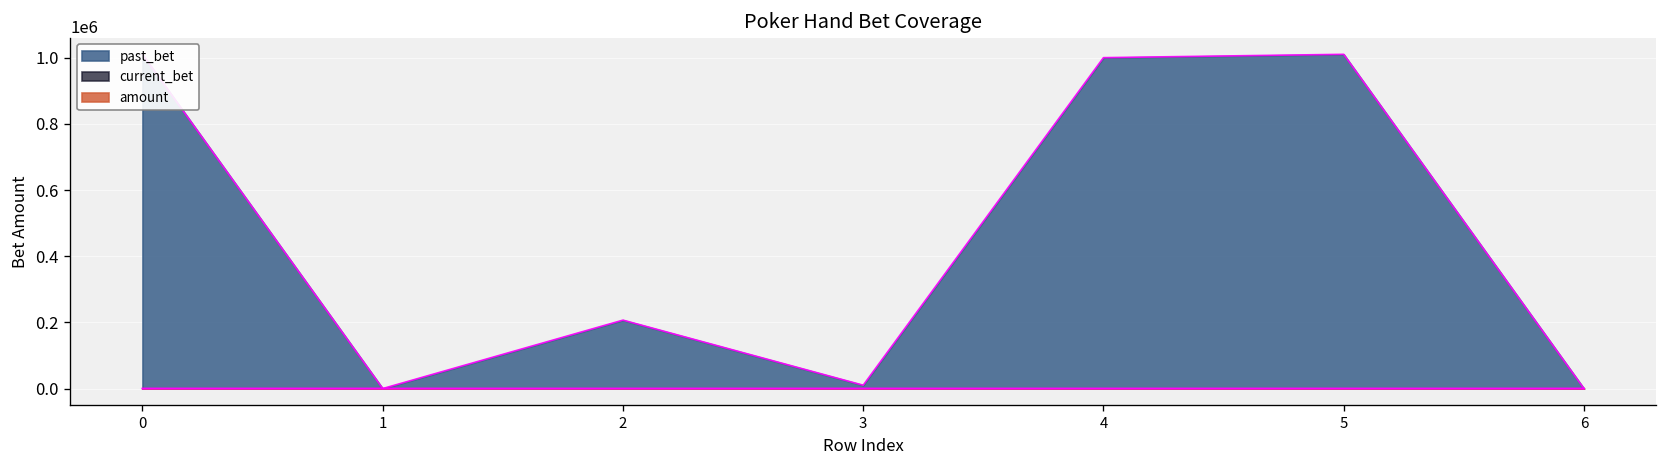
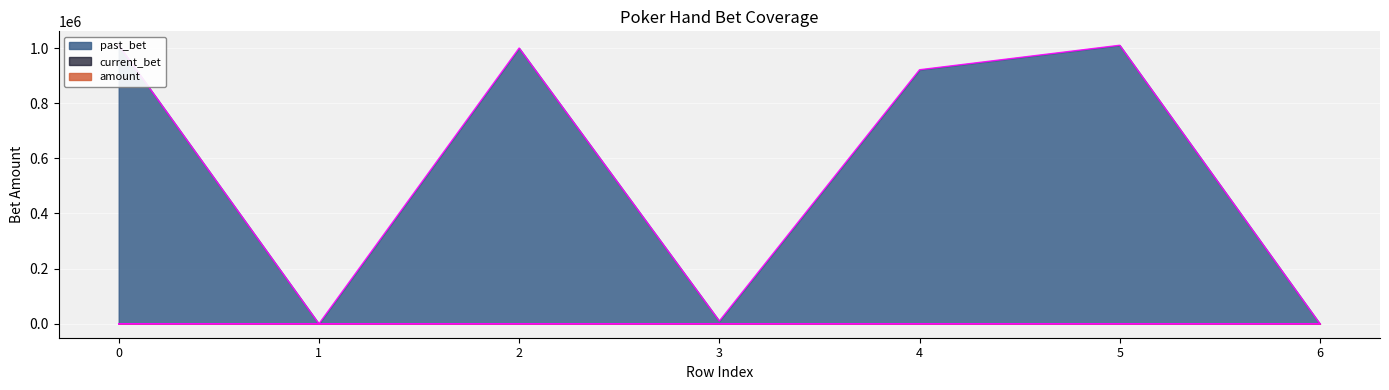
  {
    "past_bet": {
-     "2": 210000,
+     "2": 1000000,
      "3": 10000,
-     "4": 1000000,
+     "4": 920000,
      "5": 1010000
    },
    "amount": {
      "0": 0,
      "2": 0,
      "3": 0,
      "4": 0,
      "5": 0
    }
  }
